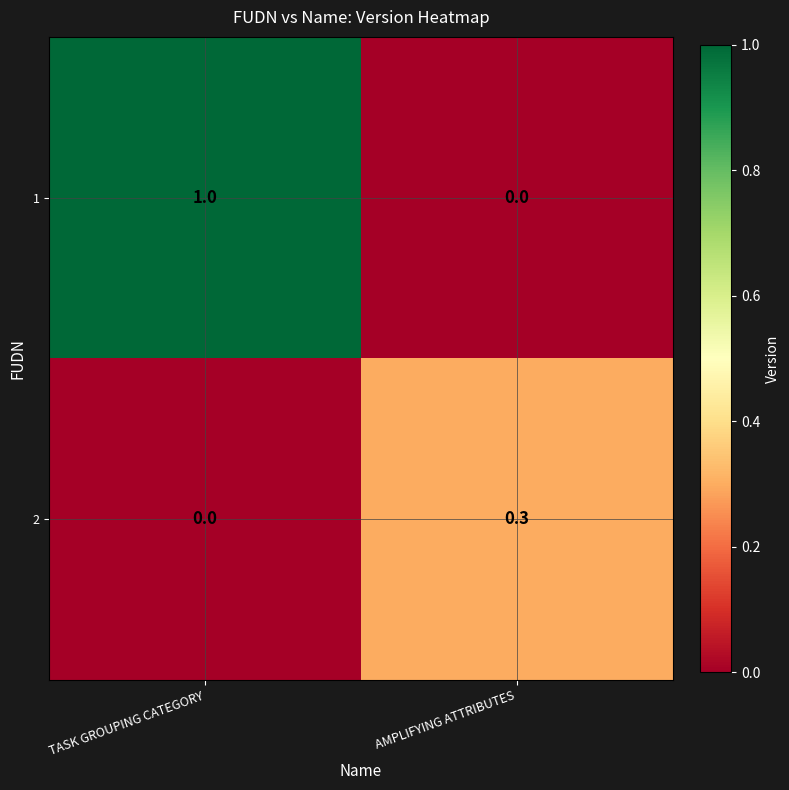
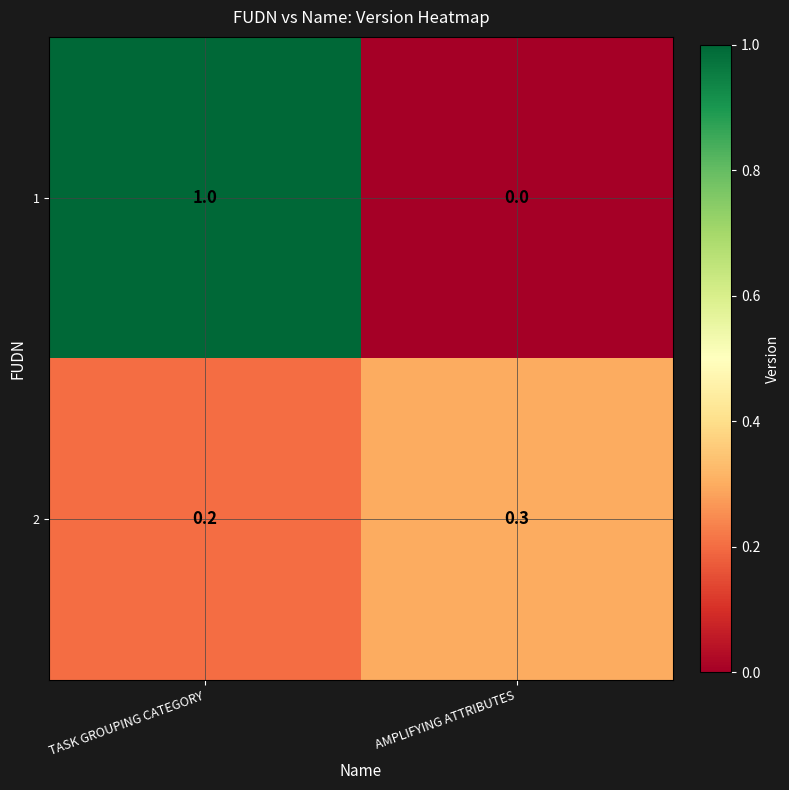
  {
    "1": {
      "TASK GROUPING CATEGORY": 1.0,
      "AMPLIFYING ATTRIBUTES": 0.0
    },
    "2": {
-     "TASK GROUPING CATEGORY": 0.0,
+     "TASK GROUPING CATEGORY": 0.2,
      "AMPLIFYING ATTRIBUTES": 0.3
    }
  }
